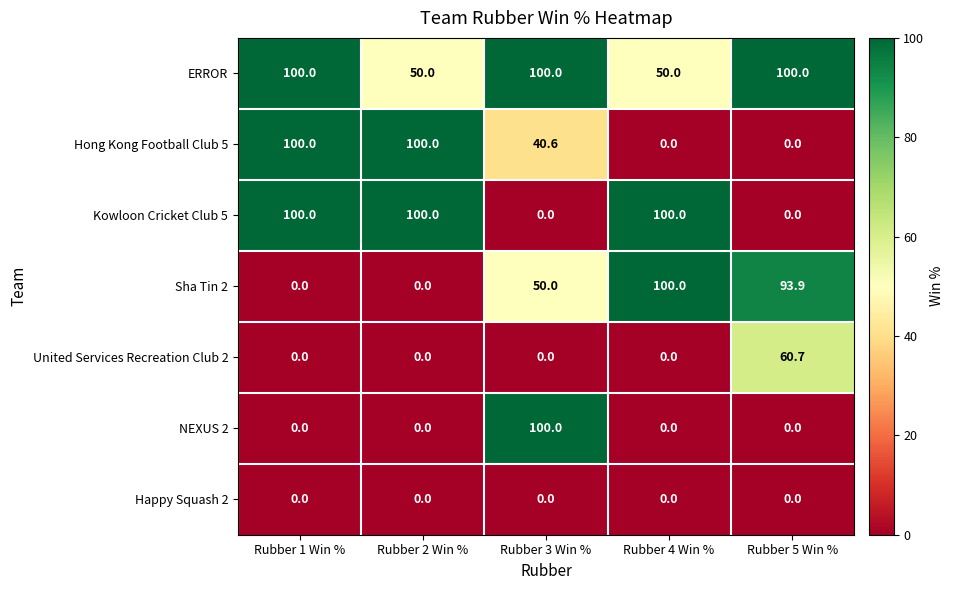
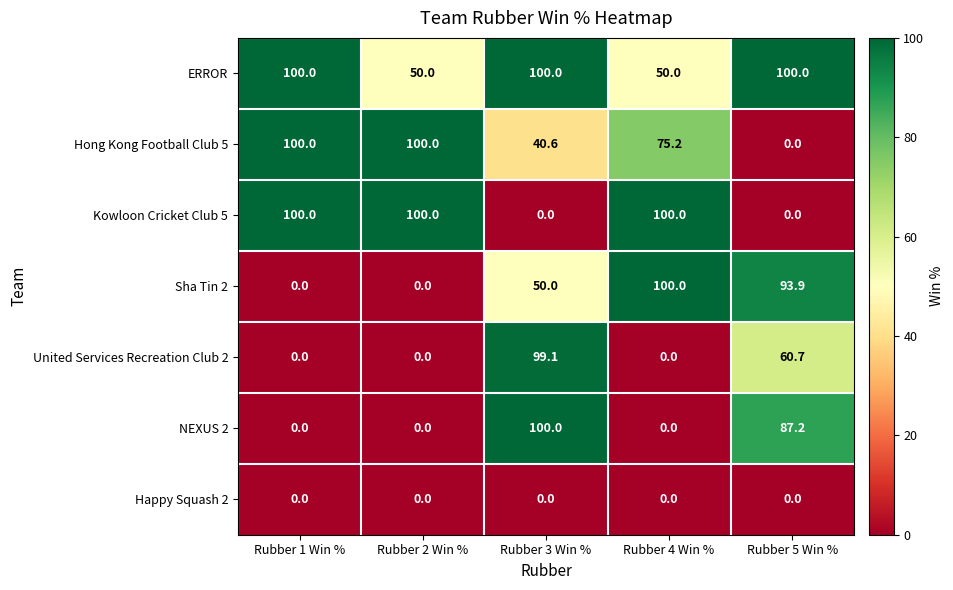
  {
    "ERROR": {
      "Rubber 1 Win %": 100.0,
      "Rubber 2 Win %": 50.0,
      "Rubber 3 Win %": 100.0,
      "Rubber 4 Win %": 50.0,
      "Rubber 5 Win %": 100.0
    },
    "Hong Kong Football Club 5": {
      "Rubber 1 Win %": 100.0,
      "Rubber 2 Win %": 100.0,
      "Rubber 3 Win %": 40.6,
-     "Rubber 4 Win %": 0.0,
+     "Rubber 4 Win %": 75.2,
      "Rubber 5 Win %": 0.0
    },
    "Kowloon Cricket Club 5": {
      "Rubber 1 Win %": 100.0,
      "Rubber 2 Win %": 100.0,
      "Rubber 3 Win %": 0.0,
      "Rubber 4 Win %": 100.0,
      "Rubber 5 Win %": 0.0
    },
    "Sha Tin 2": {
      "Rubber 1 Win %": 0.0,
      "Rubber 2 Win %": 0.0,
      "Rubber 3 Win %": 50.0,
      "Rubber 4 Win %": 100.0,
      "Rubber 5 Win %": 93.9
    },
    "United Services Recreation Club 2": {
      "Rubber 1 Win %": 0.0,
      "Rubber 2 Win %": 0.0,
-     "Rubber 3 Win %": 0.0,
+     "Rubber 3 Win %": 99.1,
      "Rubber 4 Win %": 0.0,
      "Rubber 5 Win %": 60.7
    },
    "NEXUS 2": {
      "Rubber 1 Win %": 0.0,
      "Rubber 2 Win %": 0.0,
      "Rubber 3 Win %": 100.0,
      "Rubber 4 Win %": 0.0,
-     "Rubber 5 Win %": 0.0
+     "Rubber 5 Win %": 87.2
    },
    "Happy Squash 2": {
      "Rubber 1 Win %": 0.0,
      "Rubber 2 Win %": 0.0,
      "Rubber 3 Win %": 0.0,
      "Rubber 4 Win %": 0.0,
      "Rubber 5 Win %": 0.0
    }
  }
